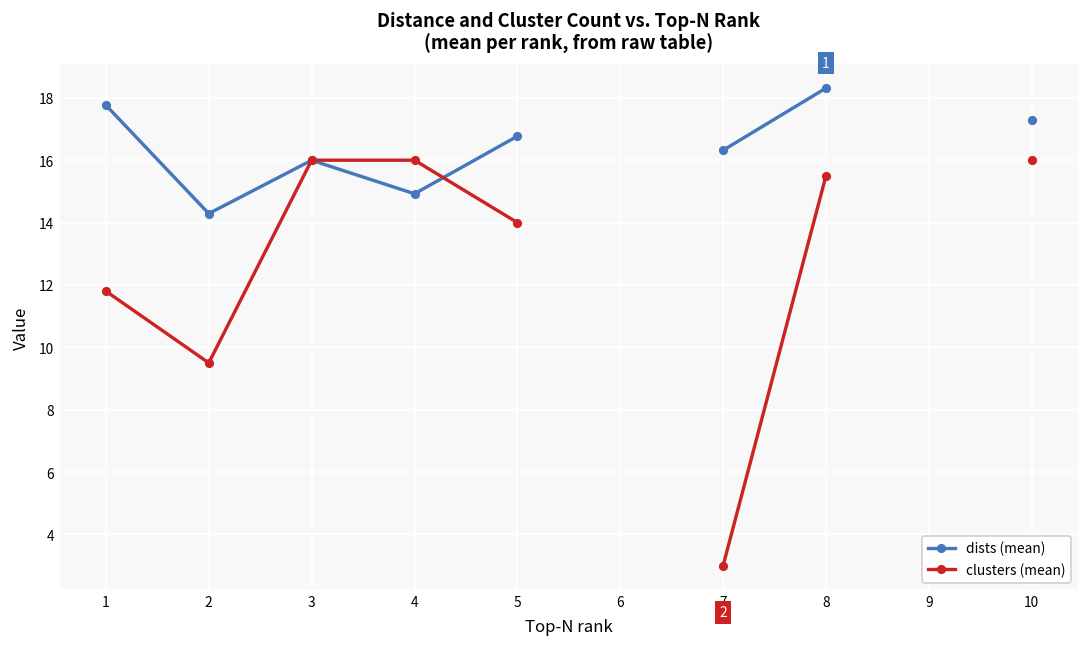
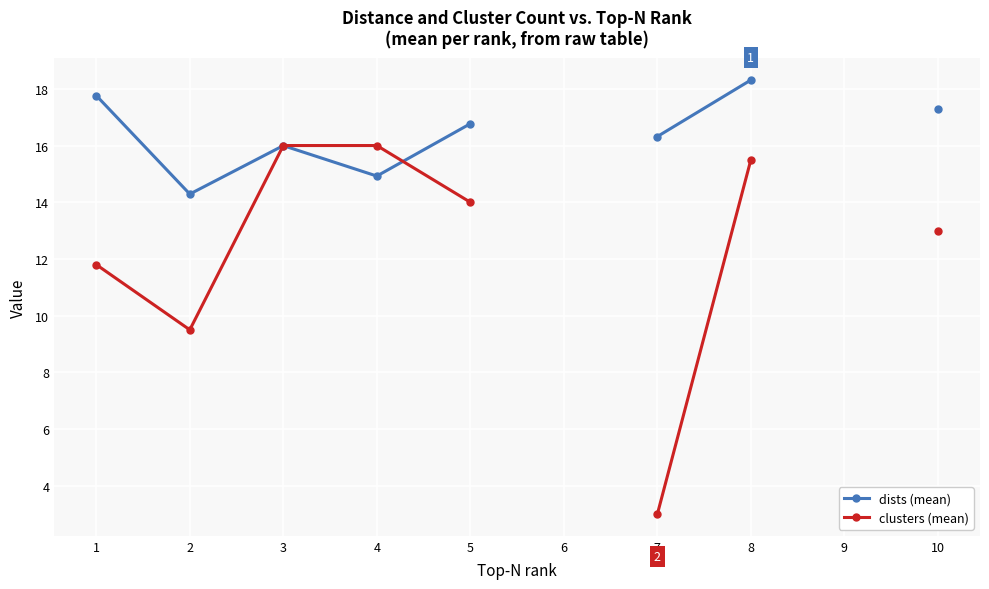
  {
    "dists (mean)": {
      "1": 17.8,
      "2": 14.3,
      "4": 15,
      "5": 16.8,
      "7": 16.3,
      "10": 17.3
    },
    "clusters (mean)": {
      "1": 11.8,
      "2": 9.5,
      "4": 16,
      "5": 14,
      "7": 3,
      "8": 15.5,
-     "10": 16
+     "10": 13
    }
  }
